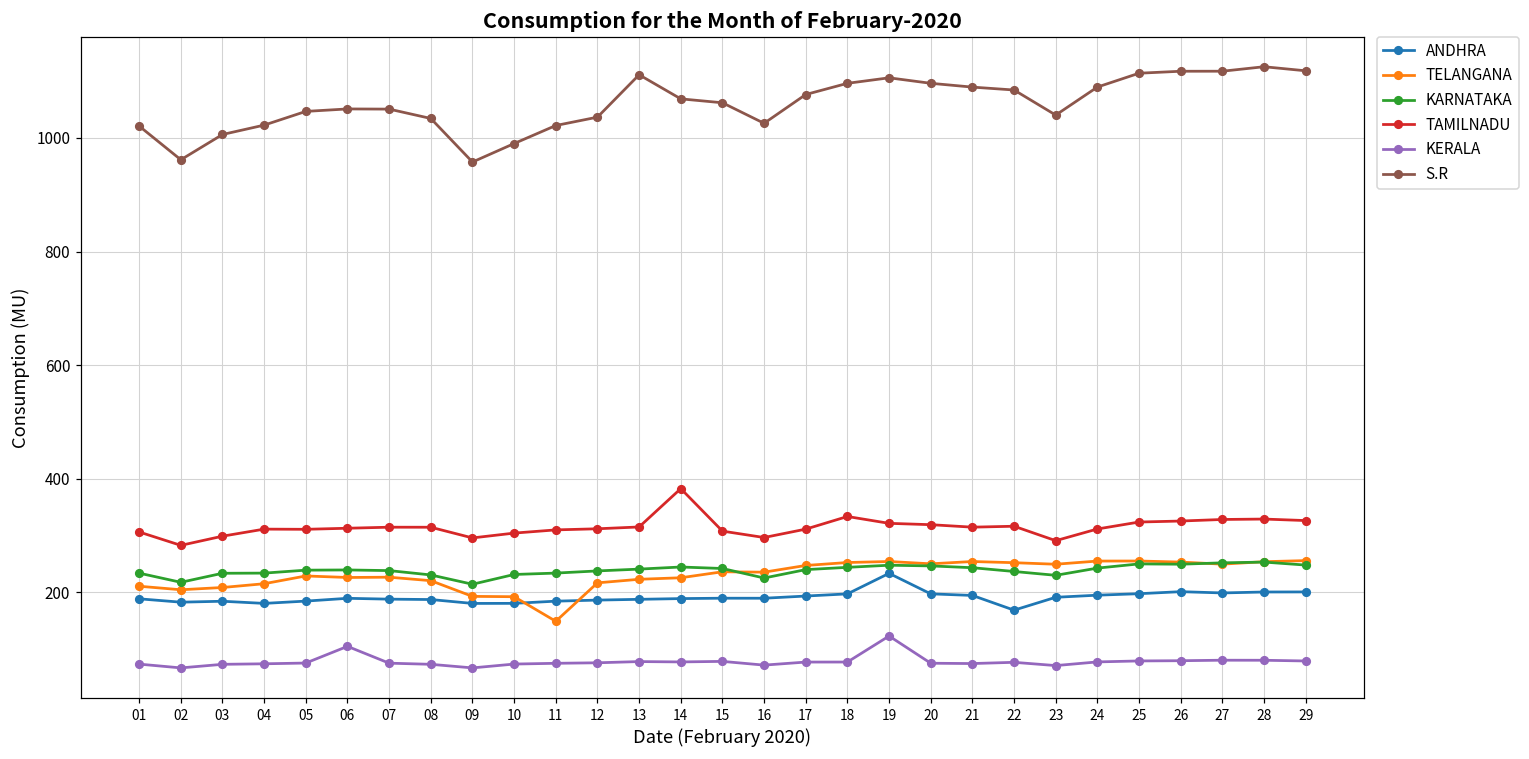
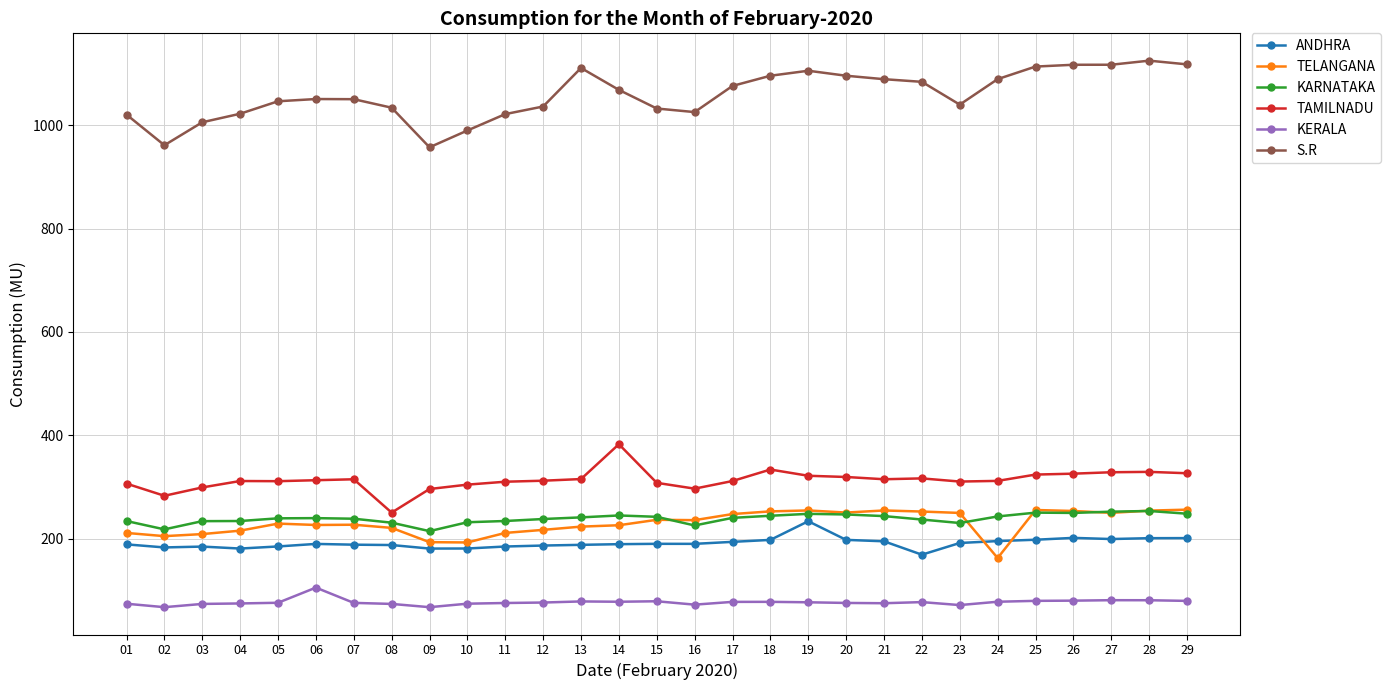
  {
    "ANDHRA": {
      "01": 190,
      "02": 180,
      "03": 180,
      "04": 180,
      "05": 180,
      "06": 190,
      "07": 190,
      "08": 190,
      "09": 180,
      "10": 180,
      "11": 180,
      "12": 190,
      "13": 190,
      "14": 190,
      "15": 190,
      "16": 190,
      "17": 190,
      "18": 200,
      "19": 230,
      "20": 200,
      "21": 190,
      "22": 170,
      "23": 190,
      "24": 200,
      "25": 200,
      "26": 200,
      "27": 200,
      "28": 200,
      "29": 200
    },
    "TELANGANA": {
      "01": 210,
      "02": 200,
      "03": 210,
      "04": 220,
      "05": 230,
      "06": 230,
      "07": 230,
      "08": 220,
      "09": 190,
      "10": 190,
-     "11": 150,
+     "11": 210,
      "12": 220,
      "13": 220,
      "14": 230,
      "15": 240,
      "16": 240,
      "17": 250,
      "18": 250,
      "19": 250,
      "21": 250,
      "22": 250,
      "23": 250,
-     "24": 260,
+     "24": 160,
      "25": 260,
      "29": 260
    },
    "KARNATAKA": {
      "01": 230,
      "02": 220,
      "03": 230,
      "04": 230,
      "05": 240,
      "06": 240,
      "07": 240,
      "08": 230,
      "09": 210,
      "10": 230,
      "11": 230,
      "12": 240,
      "13": 240,
      "14": 240,
      "15": 240,
      "16": 230,
      "17": 240,
      "18": 240,
      "19": 250,
      "21": 240,
      "22": 240,
      "23": 230,
      "24": 240,
      "25": 250,
      "29": 250
    },
    "TAMILNADU": {
      "01": 310,
      "02": 280,
      "03": 300,
      "04": 310,
      "05": 310,
      "06": 310,
      "07": 310,
-     "08": 310,
+     "08": 250,
      "09": 300,
      "10": 300,
      "11": 310,
      "12": 310,
      "13": 320,
      "14": 380,
      "15": 310,
      "16": 300,
      "17": 310,
      "18": 330,
      "19": 320,
      "20": 320,
      "21": 310,
      "22": 320,
-     "23": 290,
+     "23": 310,
      "24": 310,
      "25": 320,
      "26": 330,
      "27": 330,
      "28": 330,
      "29": 330
    },
    "KERALA": {
      "01": 70,
      "02": 70,
      "03": 70,
      "04": 70,
      "05": 80,
      "06": 100,
      "07": 80,
      "08": 70,
      "09": 70,
      "10": 70,
      "11": 80,
      "12": 80,
      "13": 80,
      "14": 80,
      "15": 80,
      "16": 70,
      "17": 80,
      "18": 80,
-     "19": 120,
+     "19": 80,
      "20": 80,
      "21": 70,
      "22": 80,
      "23": 70,
      "24": 80,
      "25": 80,
      "26": 80,
      "27": 80,
      "28": 80,
      "29": 80
    },
    "S.R": {
      "01": 1020,
      "02": 960,
      "03": 1010,
      "04": 1020,
      "05": 1050,
      "06": 1050,
      "07": 1050,
      "08": 1030,
      "09": 960,
      "10": 990,
      "11": 1020,
      "12": 1040,
      "13": 1110,
      "14": 1070,
-     "15": 1060,
+     "15": 1030,
      "16": 1030,
      "17": 1080,
      "18": 1100,
      "19": 1110,
      "20": 1100,
      "21": 1090,
      "22": 1080,
      "23": 1040,
      "24": 1090,
      "25": 1110,
      "26": 1120,
      "27": 1120,
      "28": 1130,
      "29": 1120
    }
  }
